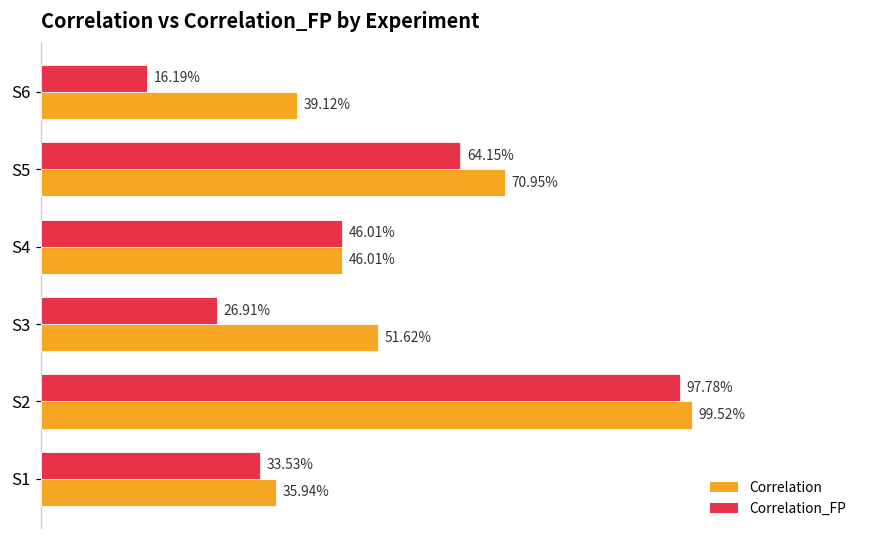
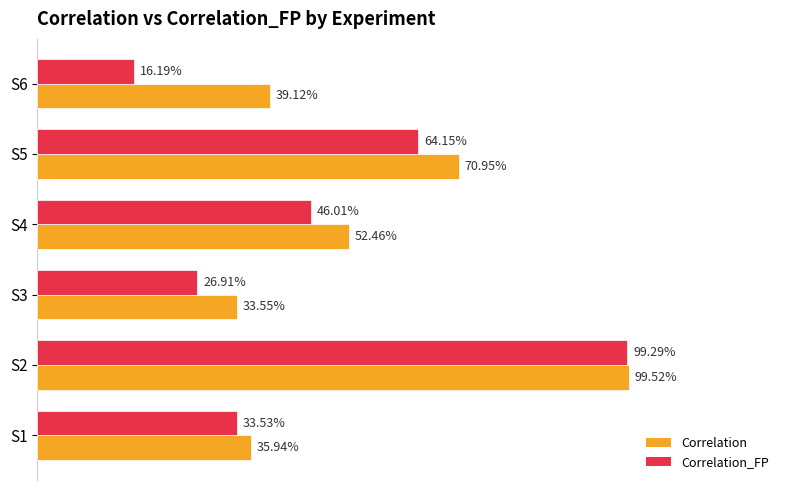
  {
    "Correlation": {
      "S6": "39.12%",
      "S5": "70.95%",
-     "S4": "46.01%",
-     "S3": "51.62%",
+     "S4": "52.46%",
+     "S3": "33.55%",
      "S2": "99.52%",
      "S1": "35.94%"
    },
    "Correlation_FP": {
      "S6": "16.19%",
      "S5": "64.15%",
      "S4": "46.01%",
      "S3": "26.91%",
-     "S2": "97.78%",
+     "S2": "99.29%",
      "S1": "33.53%"
    }
  }
